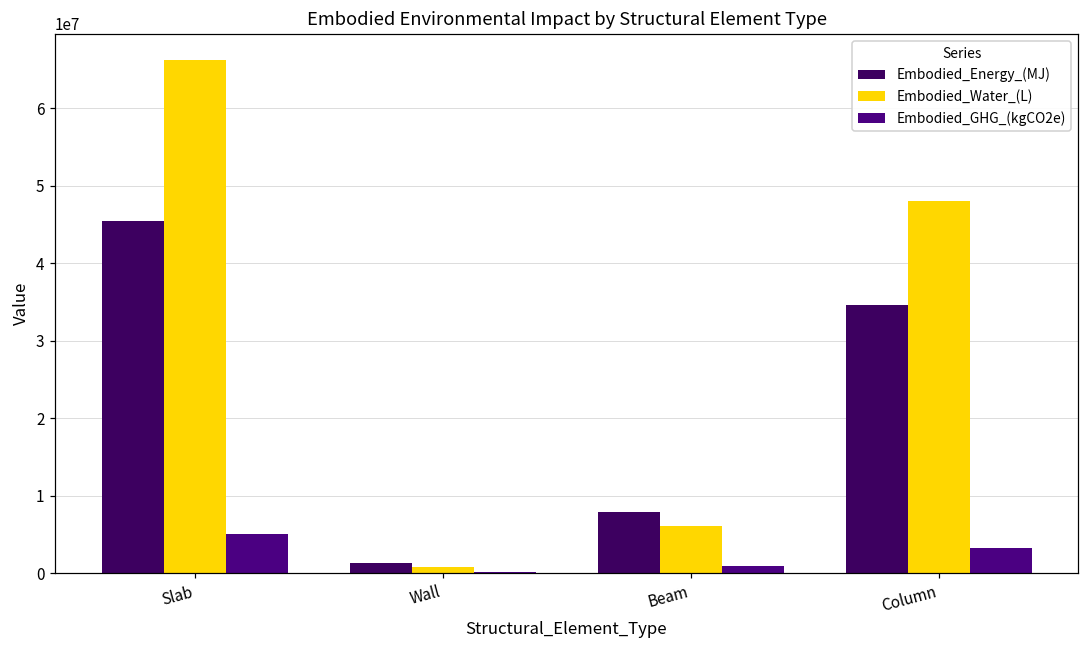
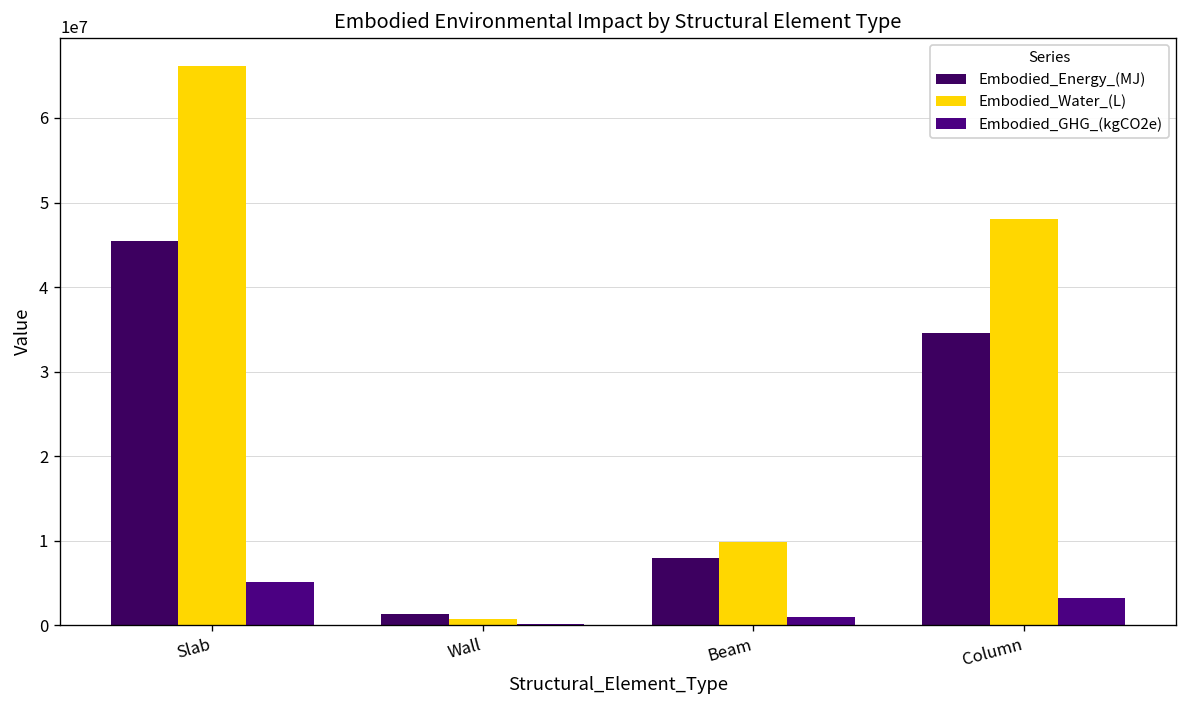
  {
    "Embodied_Water_(L)": {
      "Slab": 66000000,
      "Wall": 1000000,
-     "Beam": 6000000,
+     "Beam": 10000000,
      "Column": 48000000
    }
  }
